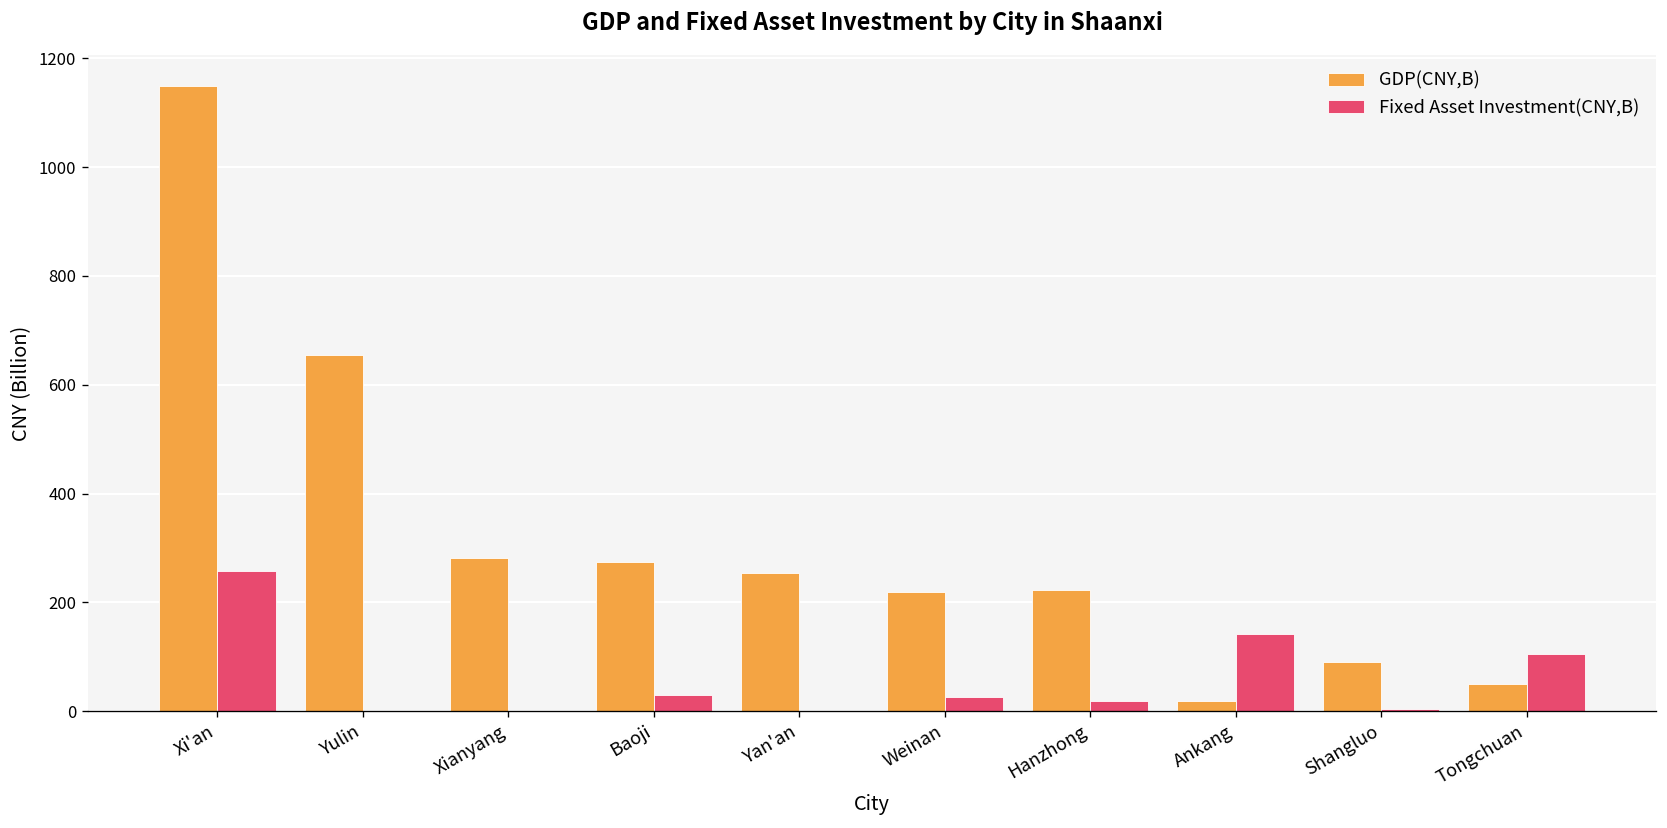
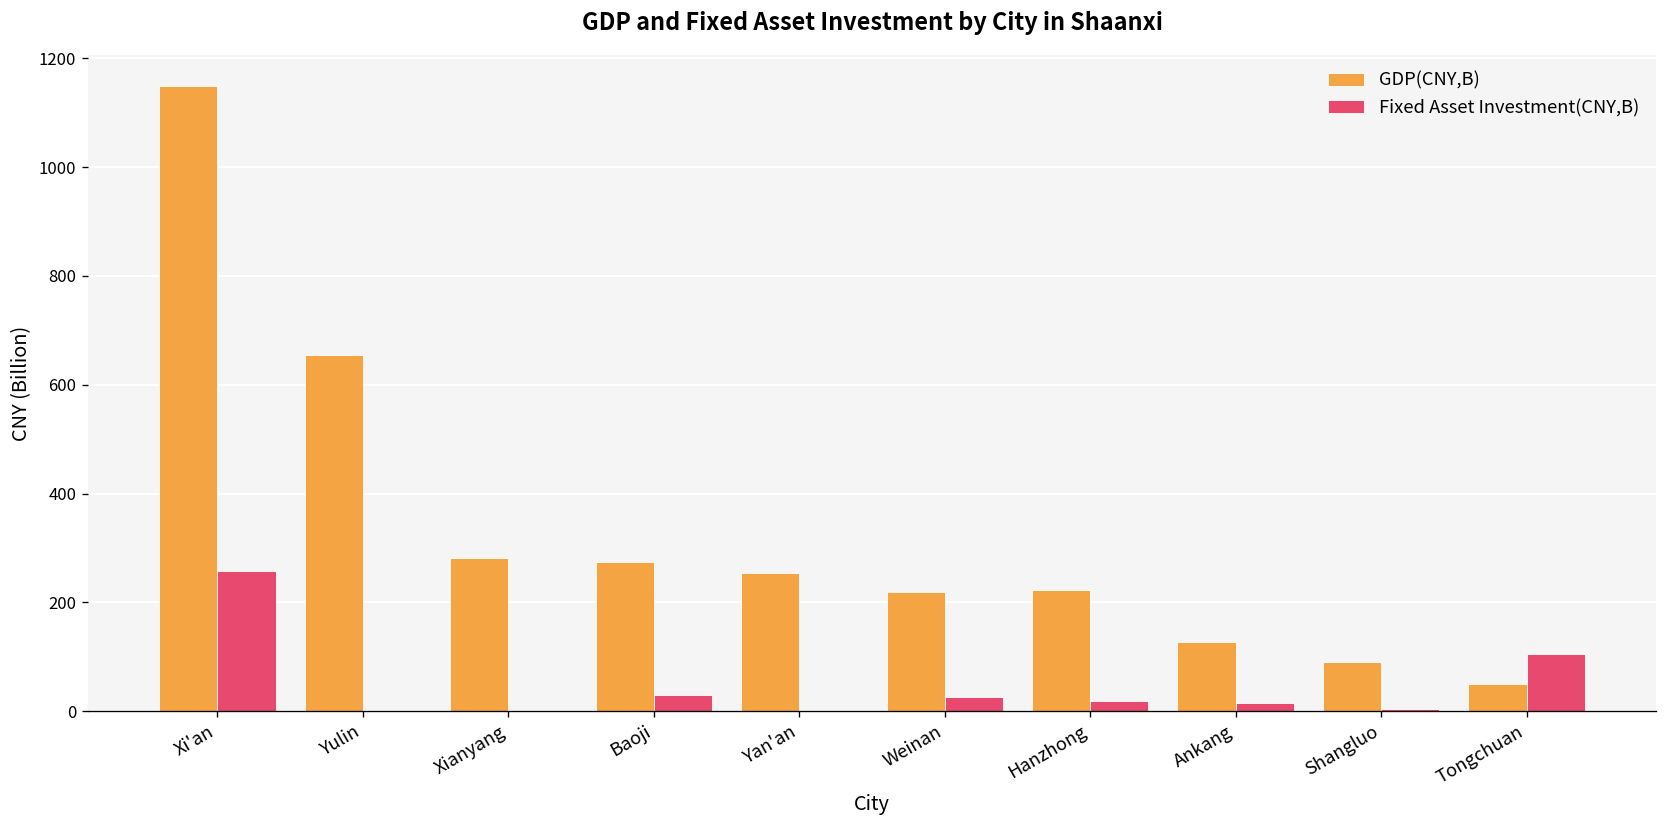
  {
    "GDP(CNY,B)": {
      "Xi'an": 1150,
      "Yulin": 650,
      "Xianyang": 280,
      "Baoji": 270,
      "Yan'an": 250,
      "Weinan": 220,
      "Hanzhong": 220,
-     "Ankang": 20,
+     "Ankang": 130,
      "Shangluo": 90,
      "Tongchuan": 50
    },
    "Fixed Asset Investment(CNY,B)": {
      "Xi'an": 260,
      "Yulin": 0,
      "Xianyang": 0,
      "Baoji": 30,
      "Yan'an": 0,
      "Weinan": 30,
      "Hanzhong": 20,
-     "Ankang": 140,
+     "Ankang": 20,
      "Tongchuan": 100
    }
  }
